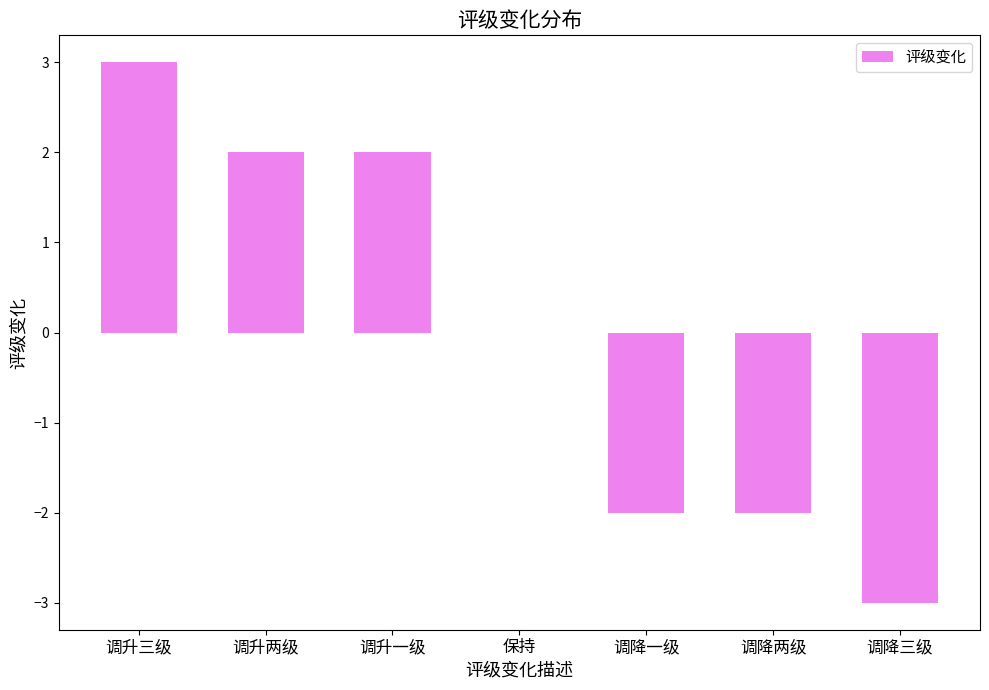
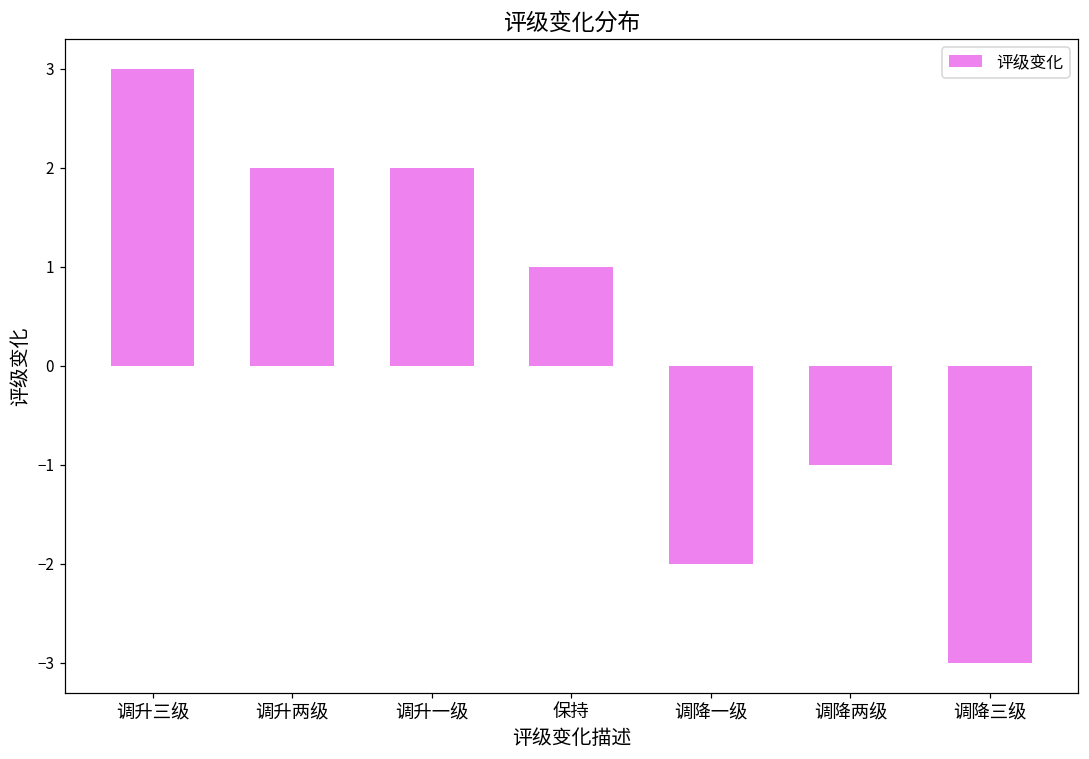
  {
    "调升三级": 3,
    "调升两级": 2,
    "调升一级": 2,
-   "保持": 0,
+   "保持": 1,
    "调降一级": -2,
-   "调降两级": -2,
+   "调降两级": -1,
    "调降三级": -3
  }
